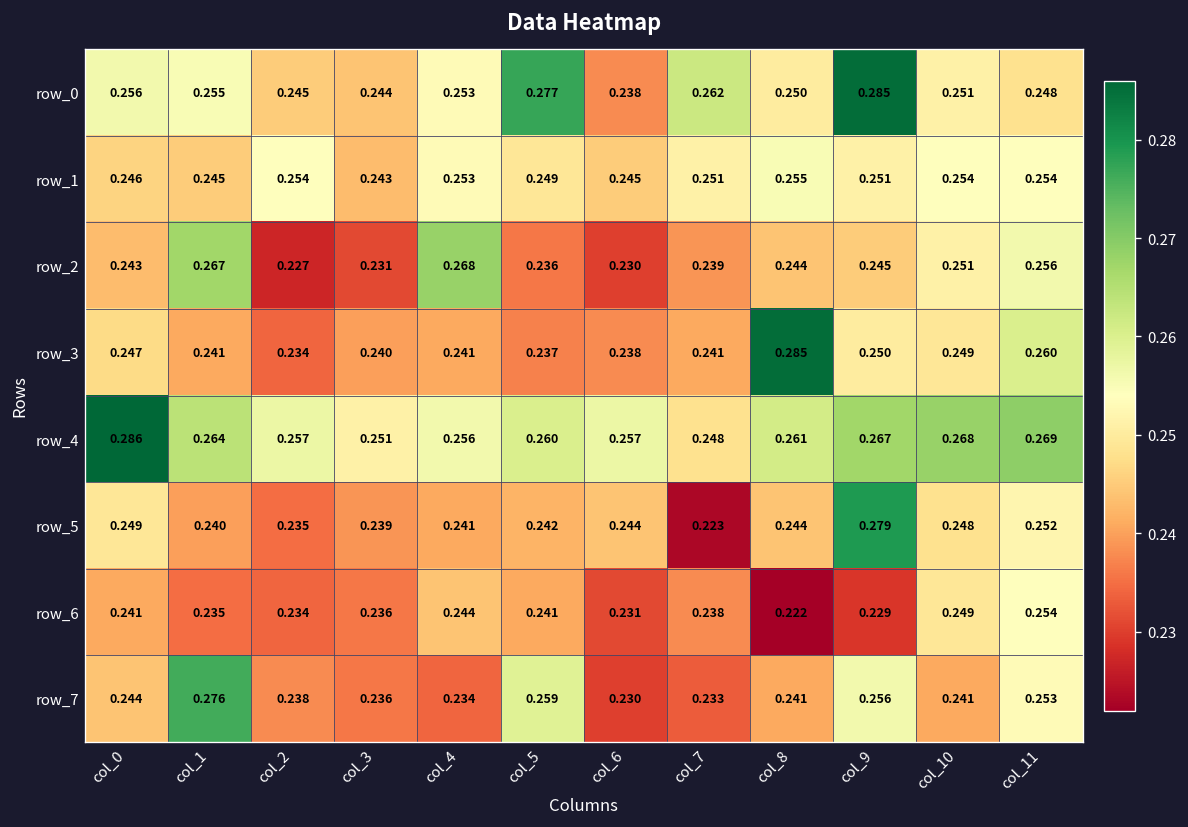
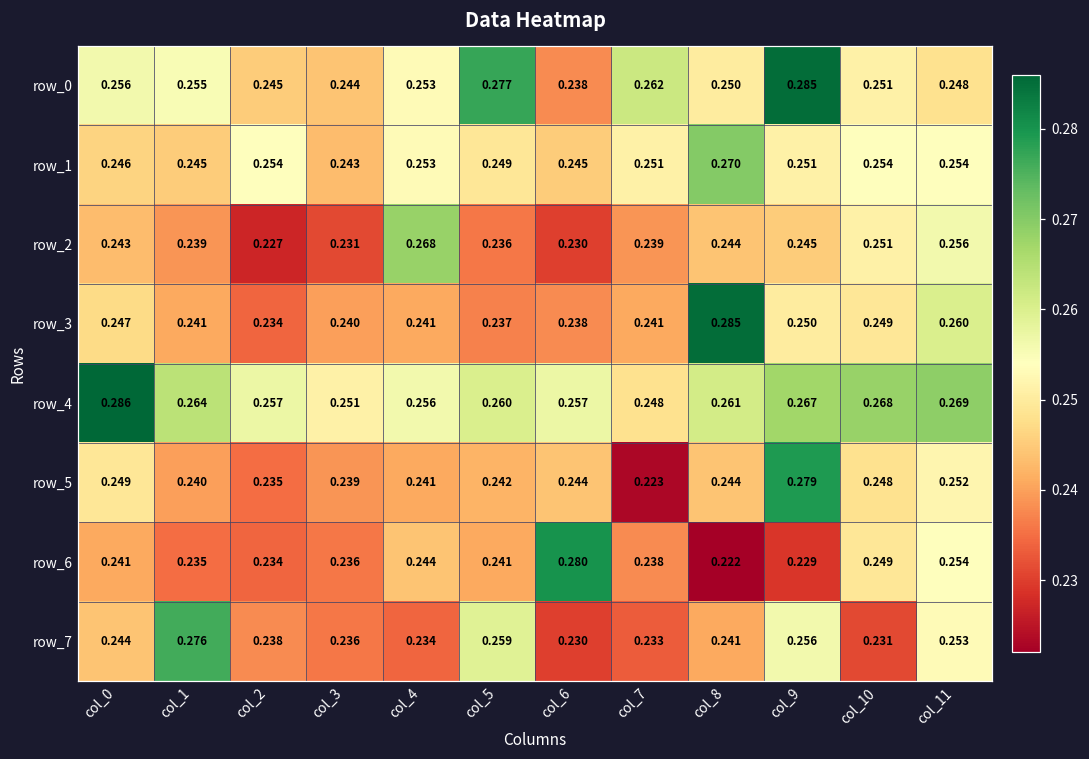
  {
    "row_0": {
      "col_0": 0.256,
      "col_1": 0.255,
      "col_2": 0.245,
      "col_3": 0.244,
      "col_4": 0.253,
      "col_5": 0.277,
      "col_6": 0.238,
      "col_7": 0.262,
      "col_8": 0.250,
      "col_9": 0.285,
      "col_10": 0.251,
      "col_11": 0.248
    },
    "row_1": {
      "col_0": 0.246,
      "col_1": 0.245,
      "col_2": 0.254,
      "col_3": 0.243,
      "col_4": 0.253,
      "col_5": 0.249,
      "col_6": 0.245,
      "col_7": 0.251,
-     "col_8": 0.255,
+     "col_8": 0.270,
      "col_9": 0.251,
      "col_10": 0.254,
      "col_11": 0.254
    },
    "row_2": {
      "col_0": 0.243,
-     "col_1": 0.267,
+     "col_1": 0.239,
      "col_2": 0.227,
      "col_3": 0.231,
      "col_4": 0.268,
      "col_5": 0.236,
      "col_6": 0.230,
      "col_7": 0.239,
      "col_8": 0.244,
      "col_9": 0.245,
      "col_10": 0.251,
      "col_11": 0.256
    },
    "row_3": {
      "col_0": 0.247,
      "col_1": 0.241,
      "col_2": 0.234,
      "col_3": 0.240,
      "col_4": 0.241,
      "col_5": 0.237,
      "col_6": 0.238,
      "col_7": 0.241,
      "col_8": 0.285,
      "col_9": 0.250,
      "col_10": 0.249,
      "col_11": 0.260
    },
    "row_4": {
      "col_0": 0.286,
      "col_1": 0.264,
      "col_2": 0.257,
      "col_3": 0.251,
      "col_4": 0.256,
      "col_5": 0.260,
      "col_6": 0.257,
      "col_7": 0.248,
      "col_8": 0.261,
      "col_9": 0.267,
      "col_10": 0.268,
      "col_11": 0.269
    },
    "row_5": {
      "col_0": 0.249,
      "col_1": 0.240,
      "col_2": 0.235,
      "col_3": 0.239,
      "col_4": 0.241,
      "col_5": 0.242,
      "col_6": 0.244,
      "col_7": 0.223,
      "col_8": 0.244,
      "col_9": 0.279,
      "col_10": 0.248,
      "col_11": 0.252
    },
    "row_6": {
      "col_0": 0.241,
      "col_1": 0.235,
      "col_2": 0.234,
      "col_3": 0.236,
      "col_4": 0.244,
      "col_5": 0.241,
-     "col_6": 0.231,
+     "col_6": 0.280,
      "col_7": 0.238,
      "col_8": 0.222,
      "col_9": 0.229,
      "col_10": 0.249,
      "col_11": 0.254
    },
    "row_7": {
      "col_0": 0.244,
      "col_1": 0.276,
      "col_2": 0.238,
      "col_3": 0.236,
      "col_4": 0.234,
      "col_5": 0.259,
      "col_6": 0.230,
      "col_7": 0.233,
      "col_8": 0.241,
      "col_9": 0.256,
-     "col_10": 0.241,
+     "col_10": 0.231,
      "col_11": 0.253
    }
  }
